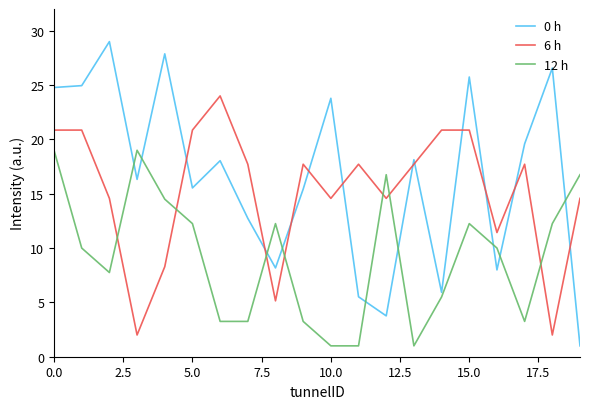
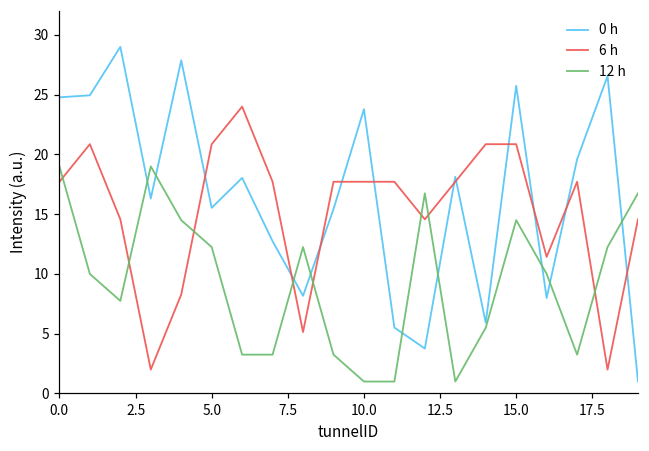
  {
    "0 h": {
      "0.0": 24.8,
      "5.0": 15.5,
      "10.0": 23.8,
      "15.0": 25.7
    },
    "6 h": {
-     "0.0": 20.9,
+     "0.0": 17.7,
      "5.0": 20.9,
-     "10.0": 14.6,
+     "10.0": 17.7,
      "15.0": 20.9
    },
    "12 h": {
      "0.0": 19.0,
      "5.0": 12.3,
      "10.0": 1.0,
-     "15.0": 12.3
+     "15.0": 14.5
    }
  }
